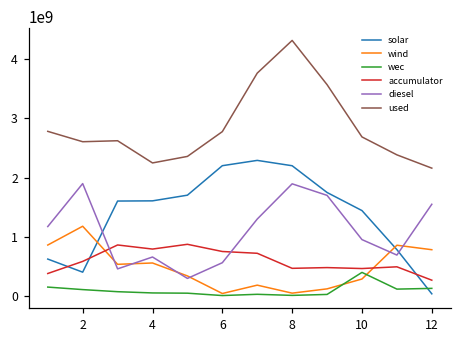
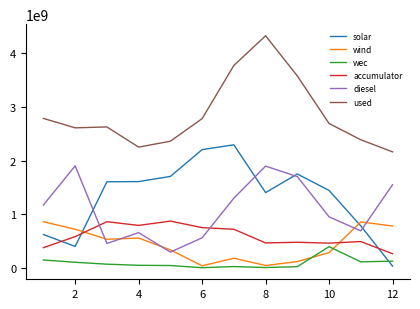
  {
    "solar": {
      "2": 400000000,
      "4": 1600000000,
      "6": 2200000000,
-     "8": 2200000000,
+     "8": 1400000000,
      "10": 1400000000,
      "12": 0
    },
    "wind": {
-     "2": 1200000000,
+     "2": 700000000,
      "4": 600000000,
      "10": 300000000,
      "12": 800000000
    },
    "wec": {
      "2": 100000000,
      "4": 100000000,
      "10": 400000000,
      "12": 100000000
    },
    "accumulator": {
      "2": 600000000,
      "4": 800000000,
      "6": 800000000,
      "8": 500000000,
      "10": 500000000,
      "12": 300000000
    },
    "diesel": {
      "2": 1900000000,
      "4": 700000000,
      "6": 600000000,
      "8": 1900000000,
      "10": 1000000000,
      "12": 1600000000
    },
    "used": {
      "2": 2600000000,
      "4": 2200000000,
      "6": 2800000000,
      "8": 4300000000,
      "10": 2700000000,
      "12": 2200000000
    }
  }
